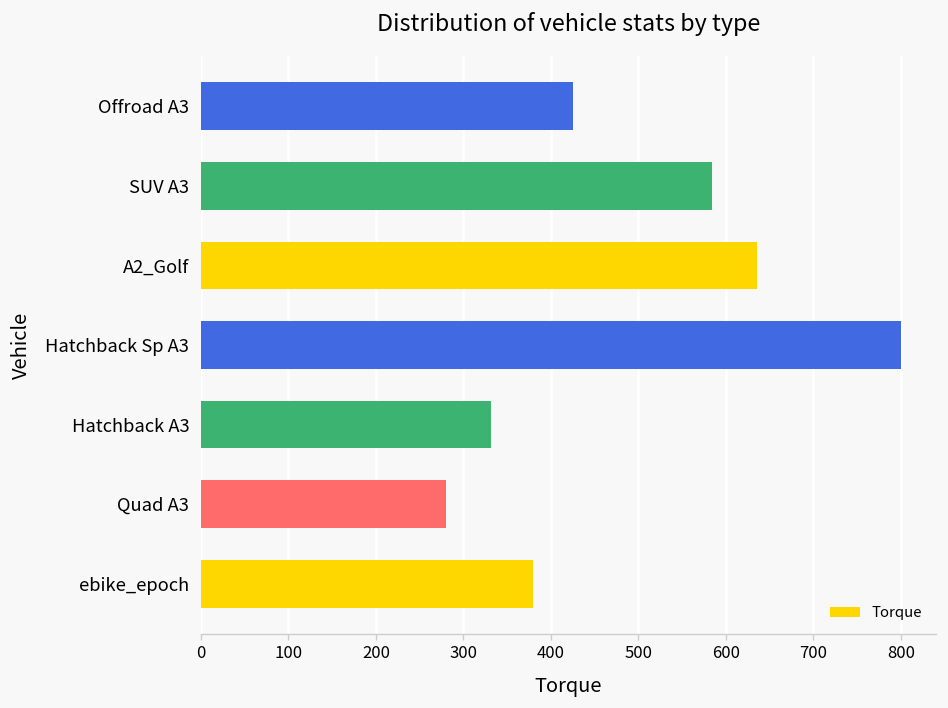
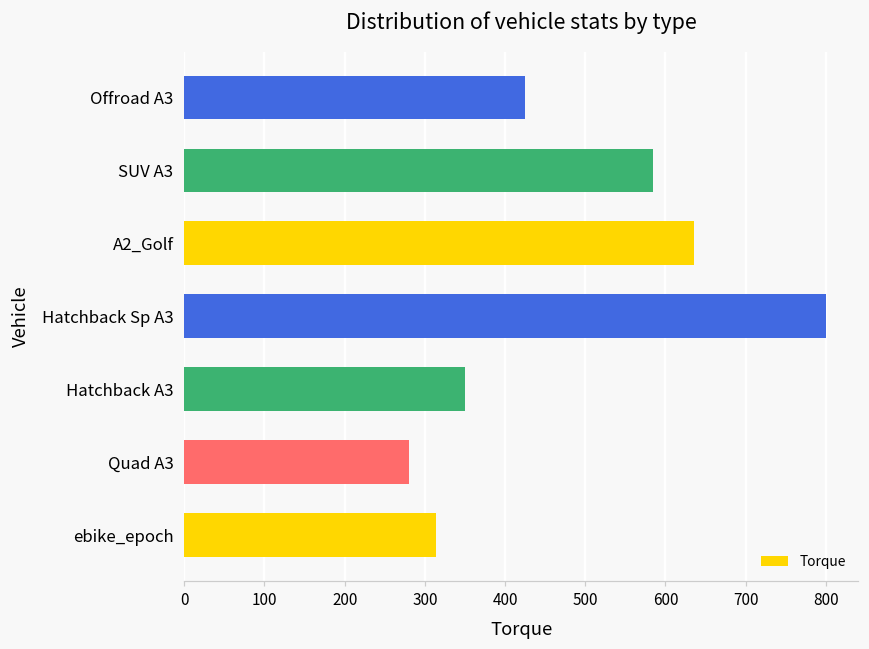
  {
    "Offroad A3": 430,
    "SUV A3": 580,
    "A2_Golf": 640,
    "Hatchback Sp A3": 800,
-   "Hatchback A3": 330,
+   "Hatchback A3": 350,
    "Quad A3": 280,
-   "ebike_epoch": 380
+   "ebike_epoch": 310
  }
